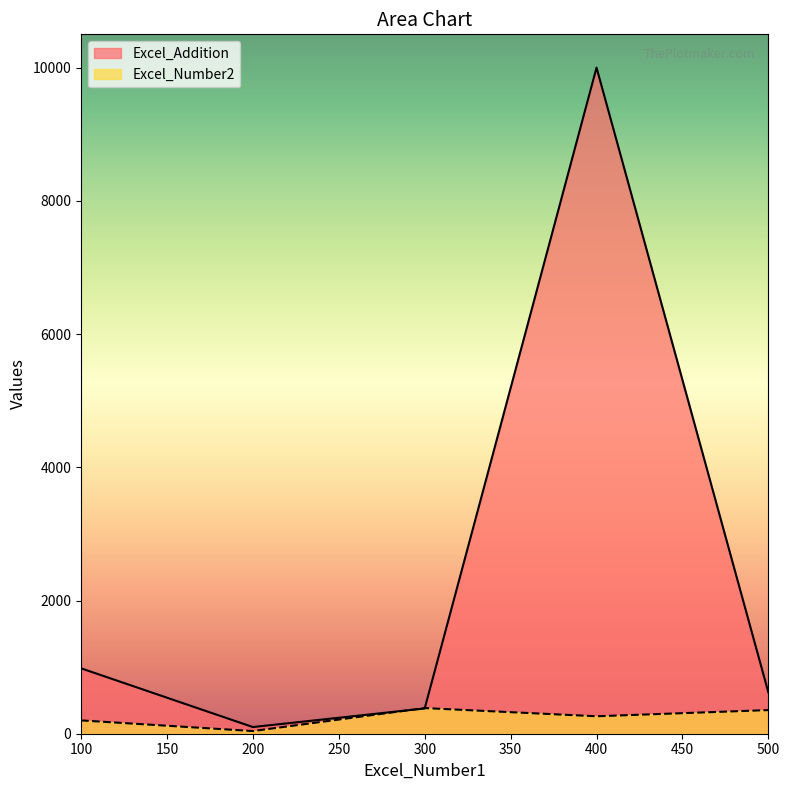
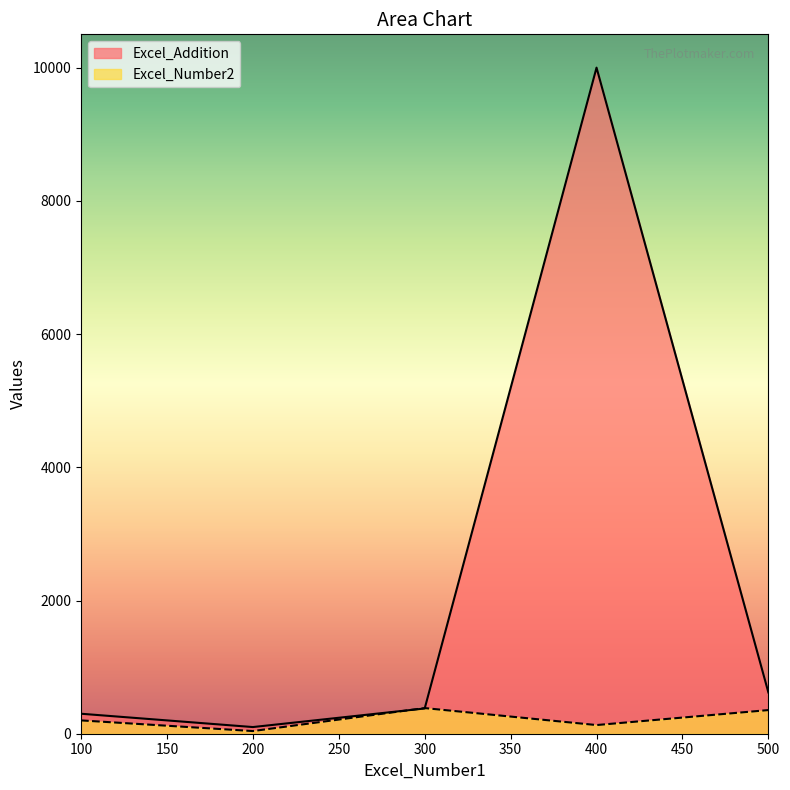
  {
    "Excel_Addition": {
-     "100": 1000,
+     "100": 300,
      "200": 100,
      "400": 10000,
      "500": 600
    },
    "Excel_Number2": {
      "100": 200,
      "200": 0,
-     "400": 300,
+     "400": 100,
      "500": 400
    }
  }
